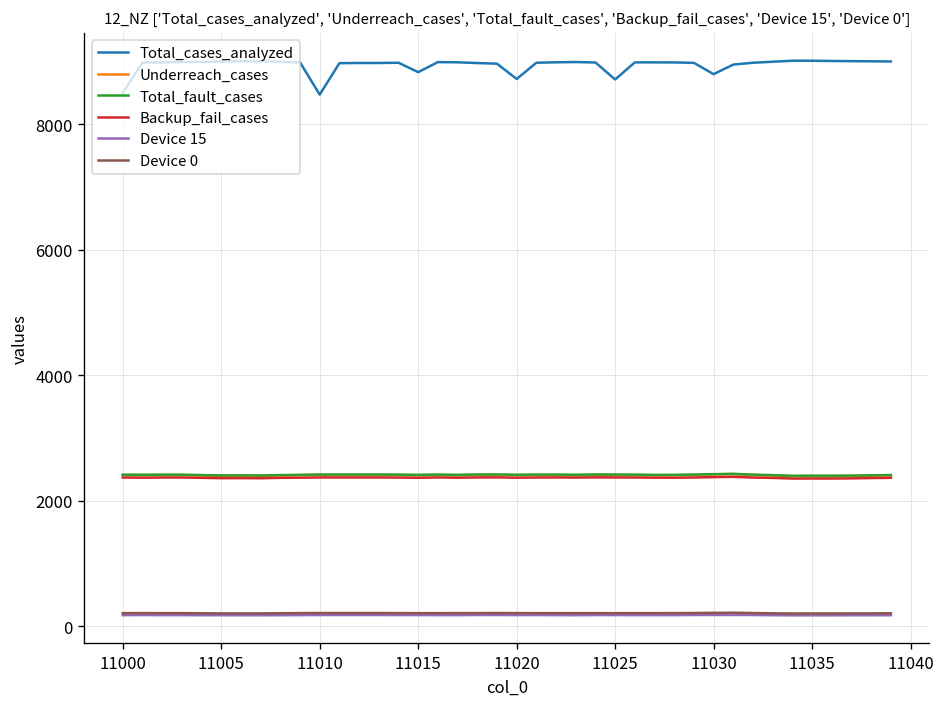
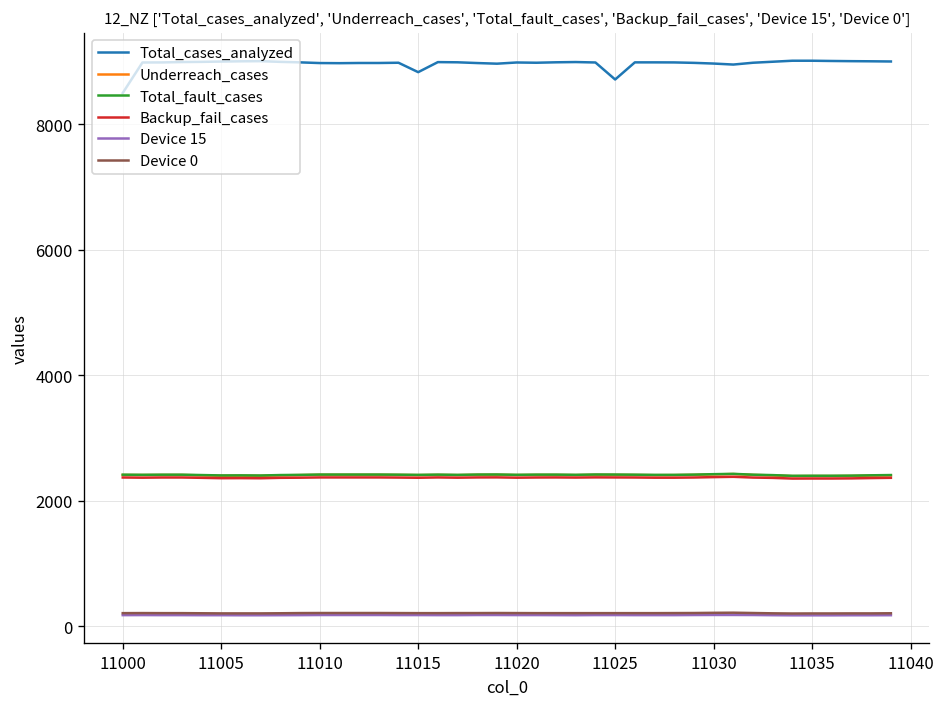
  {
    "Total_cases_analyzed": {
-     "11010": 8500,
+     "11010": 9000,
      "11015": 8800,
-     "11020": 8700,
+     "11020": 9000,
      "11025": 8700,
-     "11030": 8800,
+     "11030": 9000,
      "11035": 9000
    }
  }
